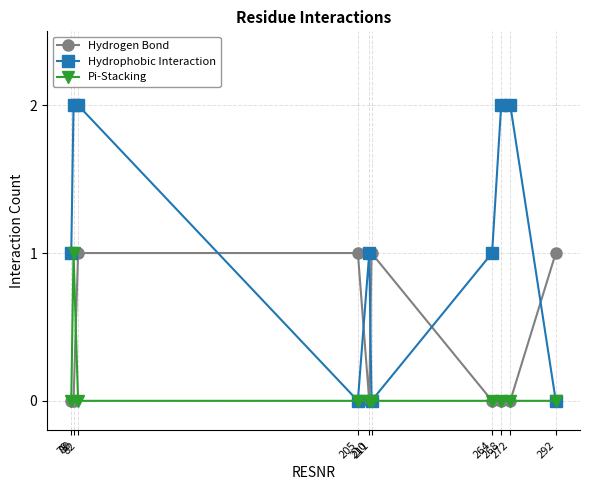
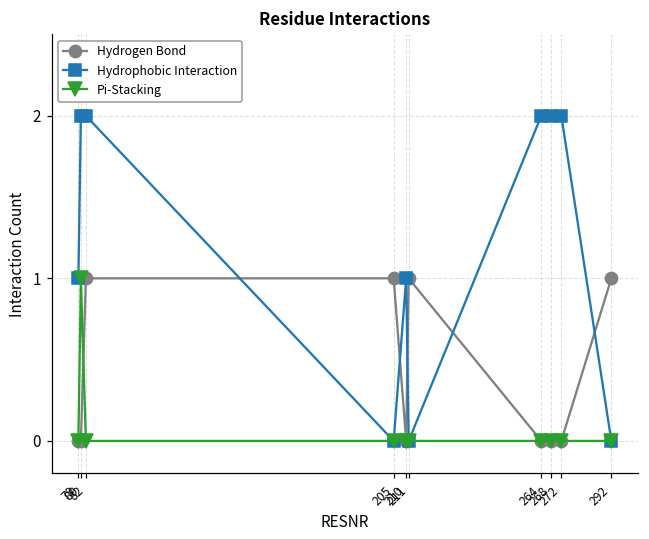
  {
    "Hydrogen Bond": {
      "82": 1,
      "205": 1,
      "292": 1
    },
    "Hydrophobic Interaction": {
      "80": 2,
      "82": 2,
-     "264": 1,
+     "264": 2,
      "268": 2,
      "272": 2
    },
    "Pi-Stacking": {
      "82": 0
    }
  }
